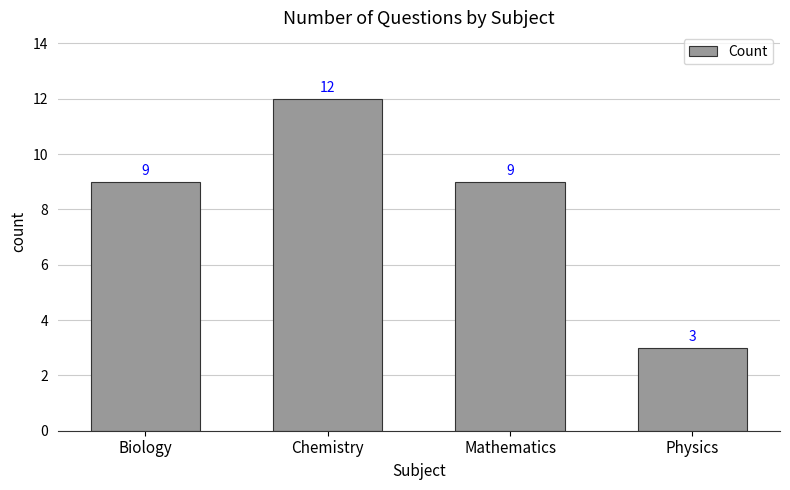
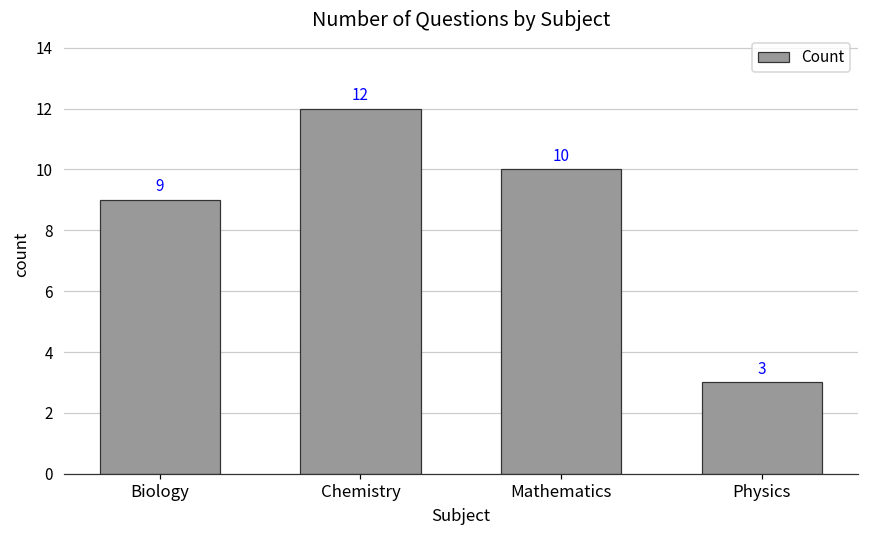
  {
    "Biology": 9,
    "Chemistry": 12,
-   "Mathematics": 9,
+   "Mathematics": 10,
    "Physics": 3
  }
